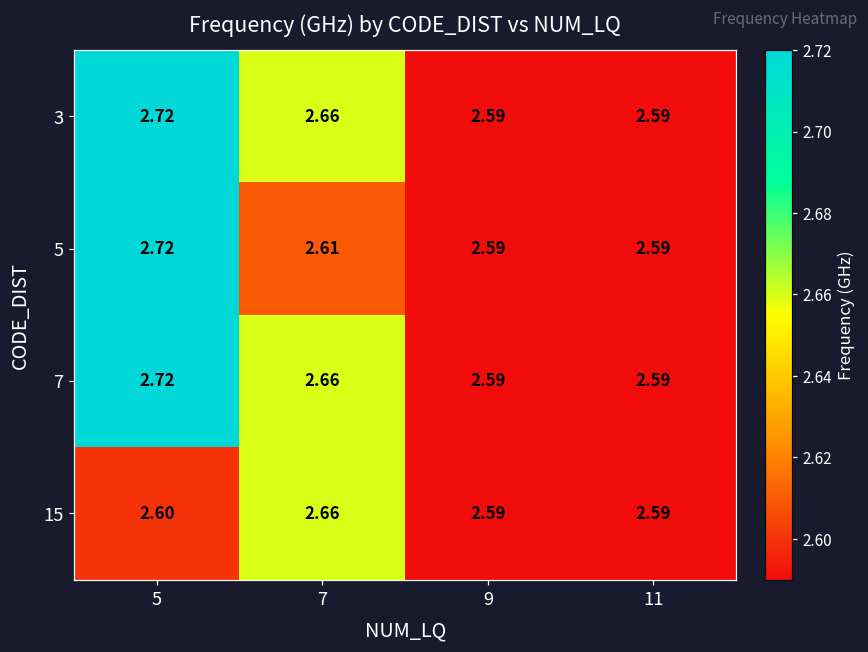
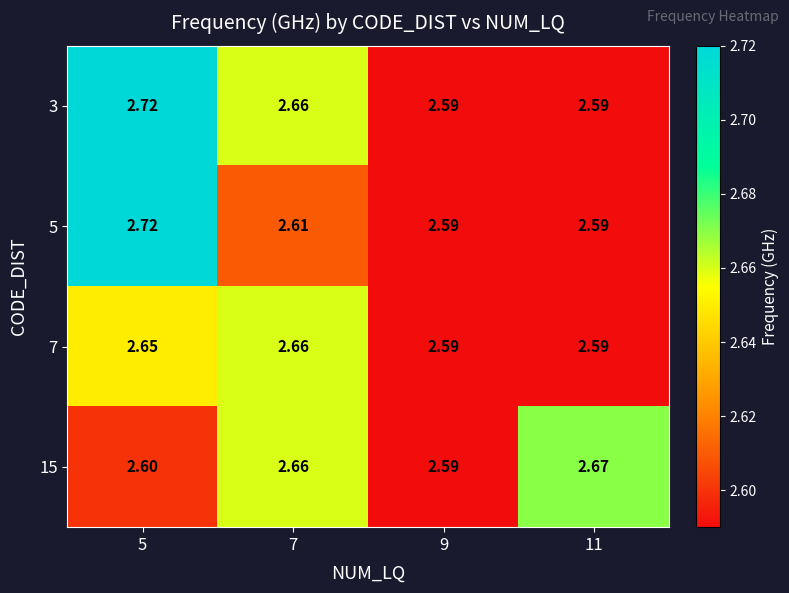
  {
    "3": {
      "5": 2.72,
      "7": 2.66,
      "9": 2.59,
      "11": 2.59
    },
    "5": {
      "5": 2.72,
      "7": 2.61,
      "9": 2.59,
      "11": 2.59
    },
    "7": {
-     "5": 2.72,
+     "5": 2.65,
      "7": 2.66,
      "9": 2.59,
      "11": 2.59
    },
    "15": {
      "5": 2.60,
      "7": 2.66,
      "9": 2.59,
-     "11": 2.59
+     "11": 2.67
    }
  }
